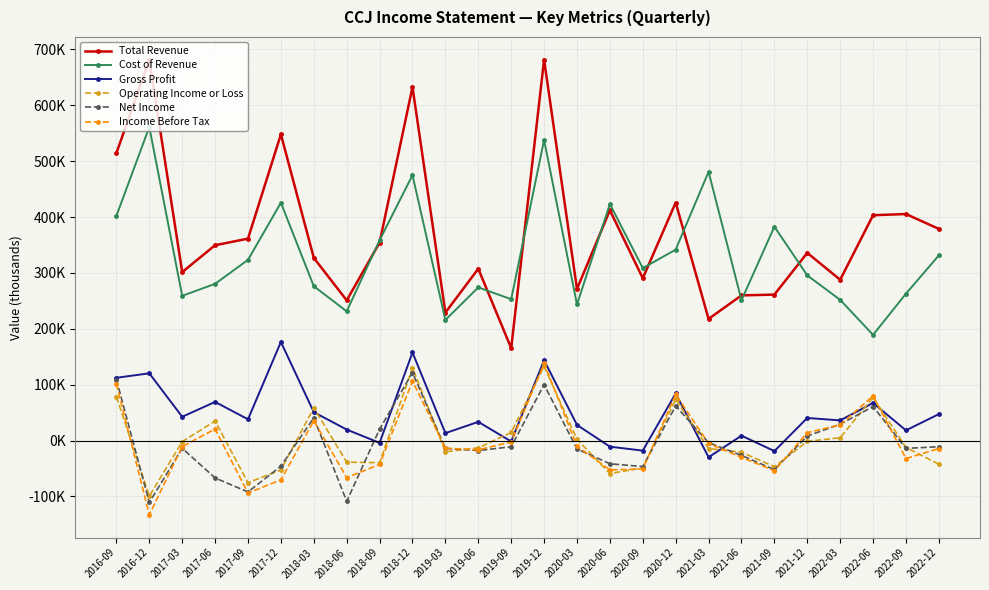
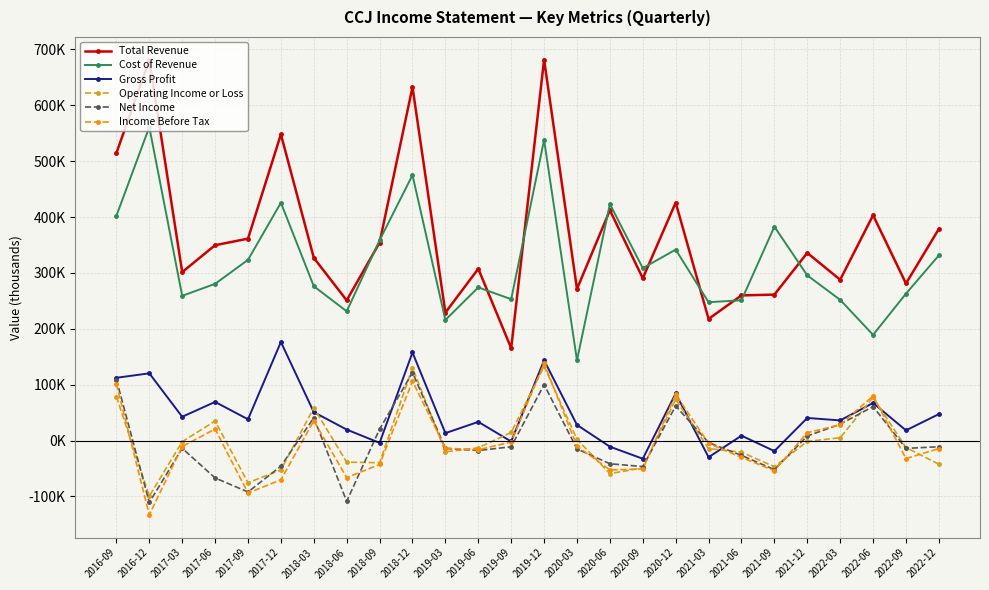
  {
    "Total Revenue": {
      "2016-09": 510000,
      "2017-03": 300000,
      "2017-06": 350000,
      "2017-09": 360000,
      "2017-12": 550000,
      "2018-03": 330000,
      "2018-06": 250000,
      "2018-12": 630000,
      "2019-03": 230000,
      "2019-06": 310000,
      "2019-09": 170000,
      "2019-12": 680000,
      "2020-03": 270000,
      "2020-06": 410000,
      "2020-09": 290000,
      "2020-12": 430000,
      "2021-03": 220000,
      "2021-06": 260000,
      "2021-09": 260000,
      "2021-12": 340000,
      "2022-03": 290000,
      "2022-06": 400000,
-     "2022-09": 410000,
+     "2022-09": 280000,
      "2022-12": 380000
    },
    "Cost of Revenue": {
      "2016-09": 400000,
      "2017-03": 260000,
      "2017-06": 280000,
      "2017-09": 320000,
      "2017-12": 430000,
      "2018-03": 280000,
      "2018-06": 230000,
      "2018-12": 480000,
      "2019-03": 220000,
      "2019-06": 270000,
      "2019-09": 250000,
      "2019-12": 540000,
-     "2020-03": 240000,
+     "2020-03": 140000,
      "2020-06": 420000,
      "2020-09": 310000,
      "2020-12": 340000,
-     "2021-03": 480000,
+     "2021-03": 250000,
      "2021-06": 250000,
      "2021-09": 380000,
      "2021-12": 300000,
      "2022-03": 250000,
      "2022-06": 190000,
      "2022-09": 260000,
      "2022-12": 330000
    },
    "Gross Profit": {
      "2016-12": 120000,
      "2017-03": 40000,
      "2017-06": 70000,
      "2017-09": 40000,
      "2017-12": 180000,
      "2018-03": 50000,
      "2018-06": 20000,
      "2018-09": 0,
      "2018-12": 160000,
      "2019-03": 10000,
      "2019-06": 30000,
      "2019-12": 140000,
      "2020-03": 30000,
      "2020-06": -10000,
-     "2020-09": -20000,
+     "2020-09": -30000,
      "2021-03": -30000,
      "2021-06": 10000,
      "2021-09": -20000,
      "2021-12": 40000,
      "2022-03": 40000,
      "2022-06": 70000,
      "2022-09": 20000,
      "2022-12": 50000
    },
    "Net Income": {
      "2016-12": -110000,
      "2017-06": -70000,
      "2017-12": -50000,
      "2018-03": 40000,
      "2018-06": -110000,
      "2018-09": 20000,
      "2018-12": 120000,
      "2019-09": -10000,
      "2019-12": 100000,
      "2020-03": -20000,
      "2020-06": -40000,
      "2020-12": 60000,
      "2021-12": 10000,
      "2022-06": 60000
    }
  }
